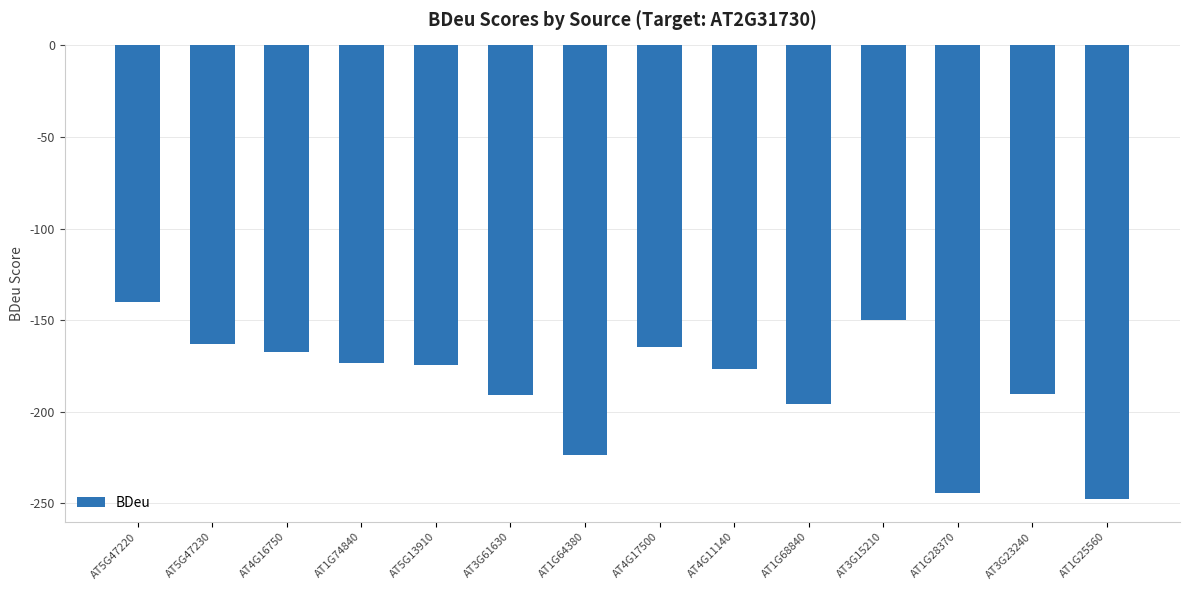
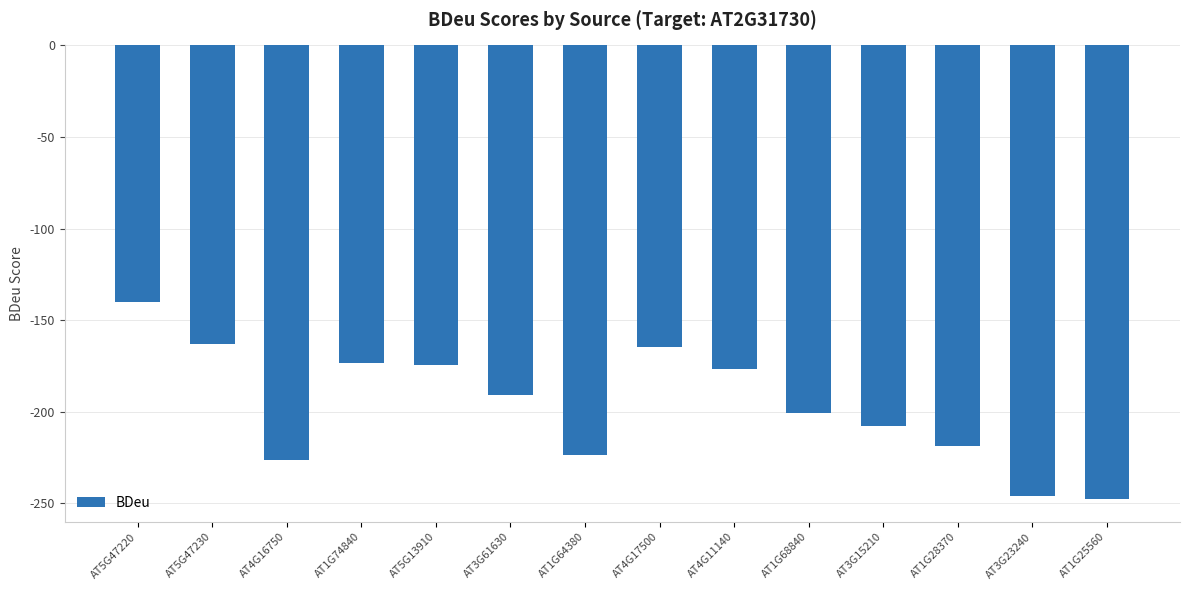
  {
    "AT5G47220": -140,
    "AT5G47230": -163,
-   "AT4G16750": -167,
+   "AT4G16750": -226,
    "AT1G74840": -173,
    "AT5G13910": -175,
    "AT3G61630": -191,
    "AT1G64380": -223,
    "AT4G17500": -165,
    "AT4G11140": -177,
-   "AT1G68840": -196,
-   "AT3G15210": -150,
-   "AT1G28370": -244,
-   "AT3G23240": -191,
+   "AT1G68840": -201,
+   "AT3G15210": -208,
+   "AT1G28370": -219,
+   "AT3G23240": -246,
    "AT1G25560": -248
  }
